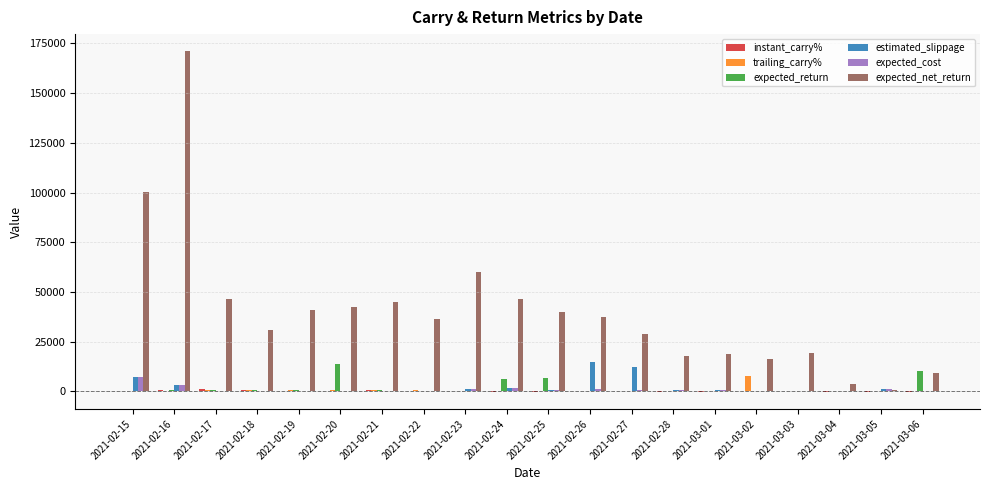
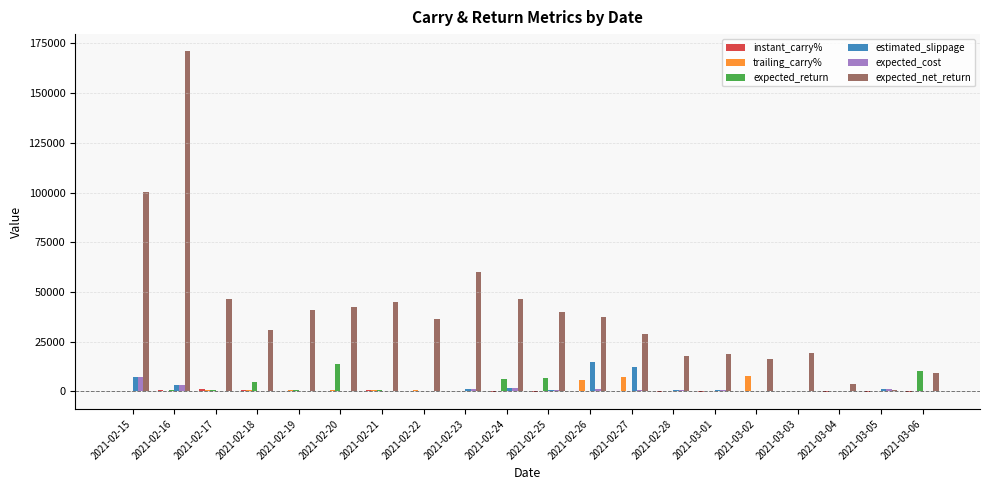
  {
    "trailing_carry%": {
-     "2021-02-26": 0,
-     "2021-02-27": 0,
+     "2021-02-26": 6000,
+     "2021-02-27": 7000,
      "2021-03-02": 8000
    },
    "expected_return": {
-     "2021-02-18": 1000,
+     "2021-02-18": 5000,
      "2021-02-20": 14000,
      "2021-02-24": 7000,
      "2021-02-25": 7000,
      "2021-03-06": 10000
    },
    "estimated_slippage": {
      "2021-02-15": 7000,
      "2021-02-16": 3000,
      "2021-02-24": 2000,
      "2021-02-26": 15000,
      "2021-02-27": 12000
    },
    "expected_cost": {
      "2021-02-15": 7000,
      "2021-02-16": 3000,
      "2021-02-24": 2000
    },
    "expected_net_return": {
      "2021-02-15": 100000,
      "2021-02-16": 171000,
      "2021-02-17": 46000,
      "2021-02-18": 31000,
      "2021-02-19": 41000,
      "2021-02-20": 42000,
      "2021-02-21": 45000,
      "2021-02-22": 36000,
      "2021-02-23": 60000,
      "2021-02-24": 47000,
      "2021-02-25": 40000,
      "2021-02-26": 38000,
      "2021-02-27": 29000,
      "2021-02-28": 18000,
      "2021-03-01": 19000,
      "2021-03-02": 16000,
      "2021-03-03": 19000,
      "2021-03-04": 4000,
      "2021-03-06": 9000
    }
  }
